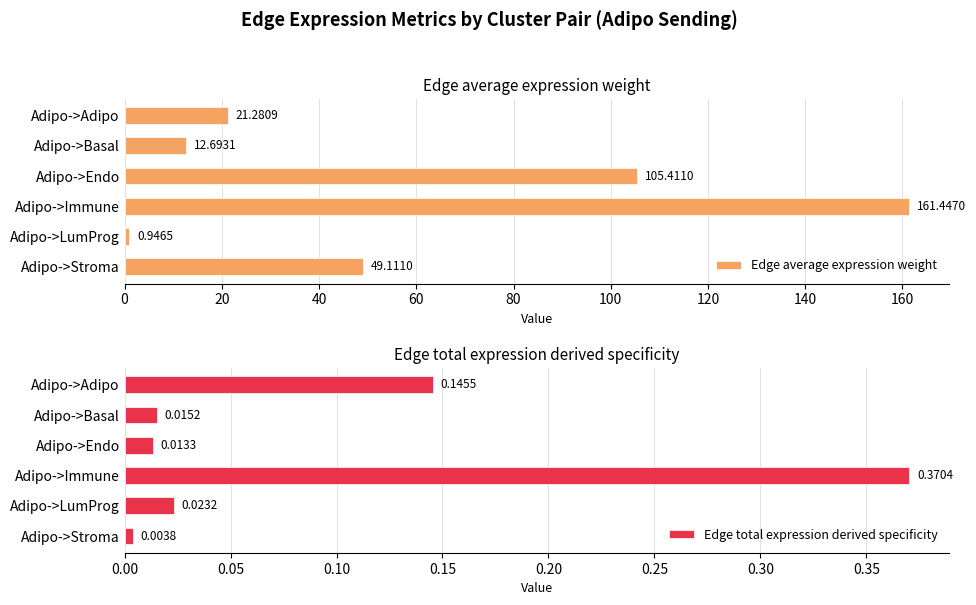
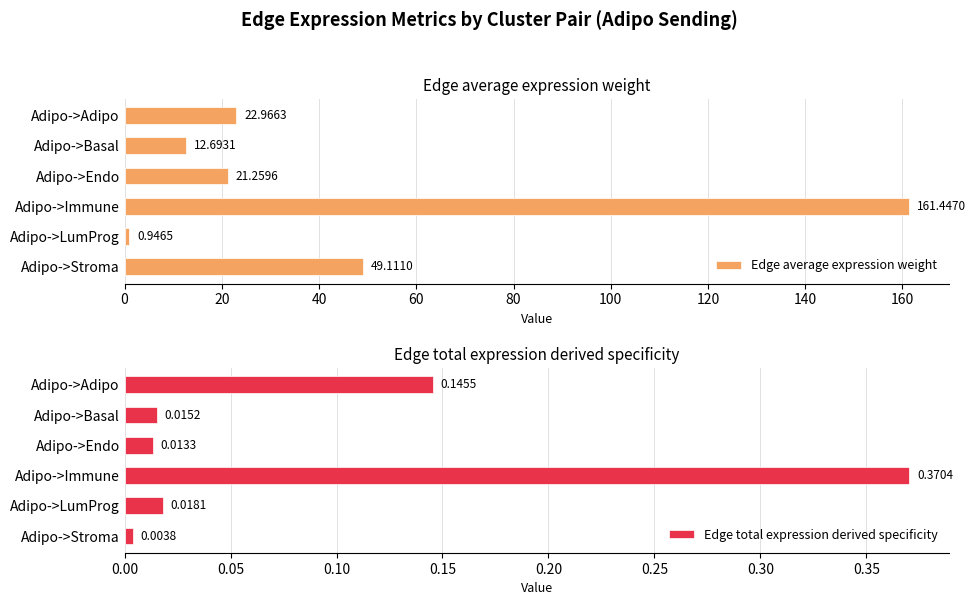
  {
    "Edge average expression weight": {
-     "Adipo->Adipo": 21.2809,
+     "Adipo->Adipo": 22.9663,
      "Adipo->Basal": 12.6931,
-     "Adipo->Endo": 105.4110,
+     "Adipo->Endo": 21.2596,
      "Adipo->Immune": 161.4470,
      "Adipo->LumProg": 0.9465,
      "Adipo->Stroma": 49.1110
    },
    "Edge total expression derived specificity": {
      "Adipo->Adipo": 0.1455,
      "Adipo->Basal": 0.0152,
      "Adipo->Endo": 0.0133,
      "Adipo->Immune": 0.3704,
-     "Adipo->LumProg": 0.0232,
+     "Adipo->LumProg": 0.0181,
      "Adipo->Stroma": 0.0038
    }
  }
